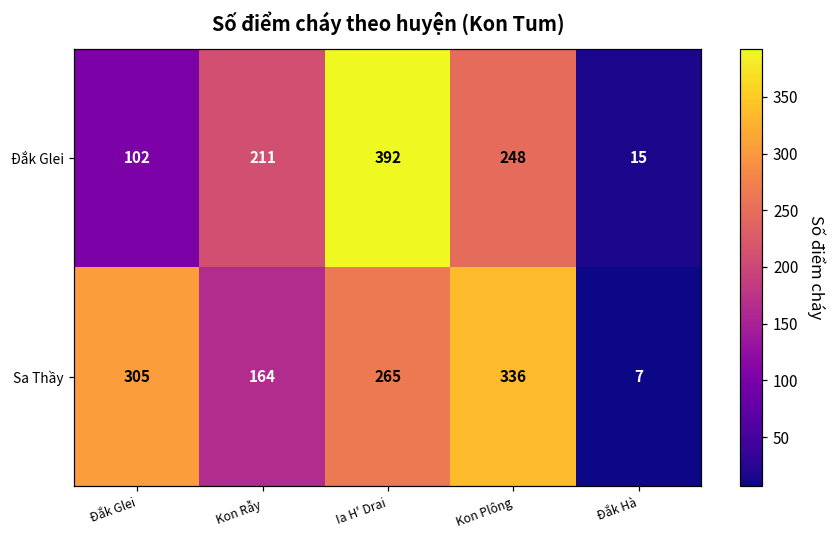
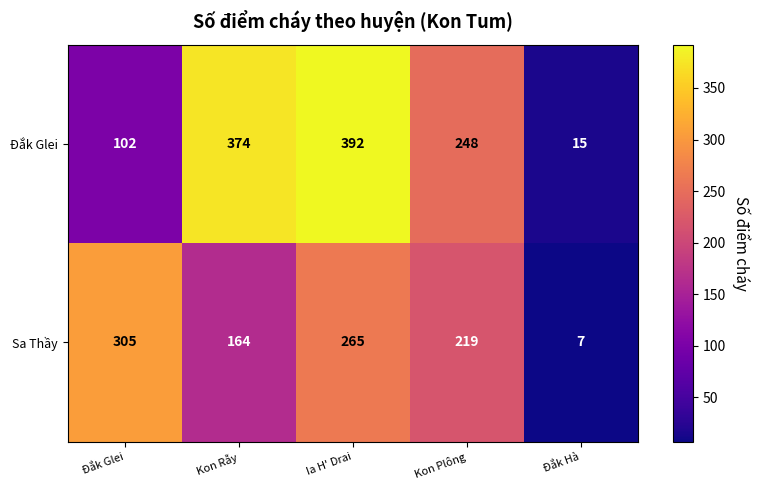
  {
    "Đắk Glei": {
      "Đắk Glei": 102,
-     "Kon Rẫy": 211,
+     "Kon Rẫy": 374,
      "Ia H' Drai": 392,
      "Kon Plông": 248,
      "Đắk Hà": 15
    },
    "Sa Thầy": {
      "Đắk Glei": 305,
      "Kon Rẫy": 164,
      "Ia H' Drai": 265,
-     "Kon Plông": 336,
+     "Kon Plông": 219,
      "Đắk Hà": 7
    }
  }
